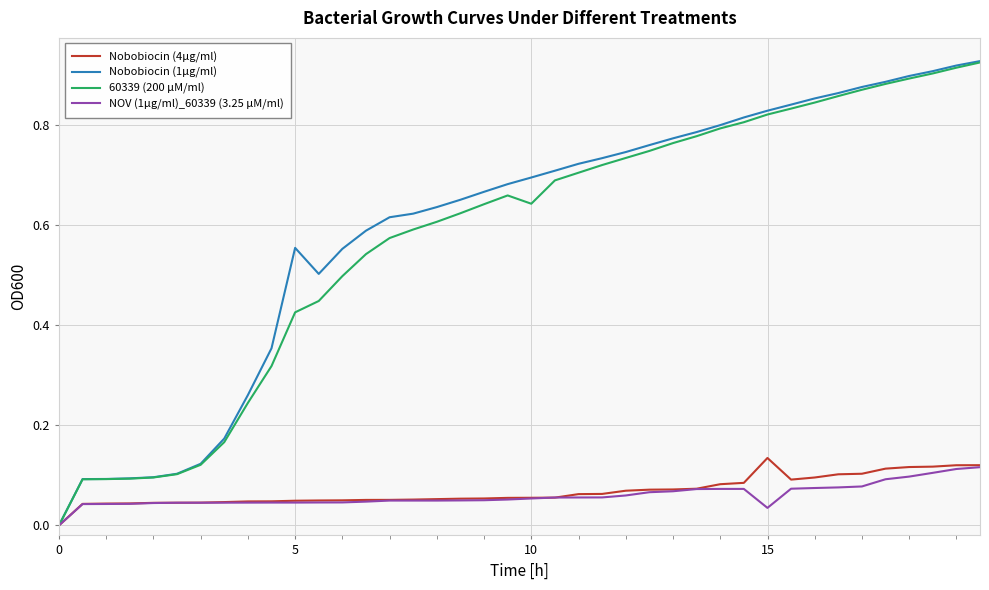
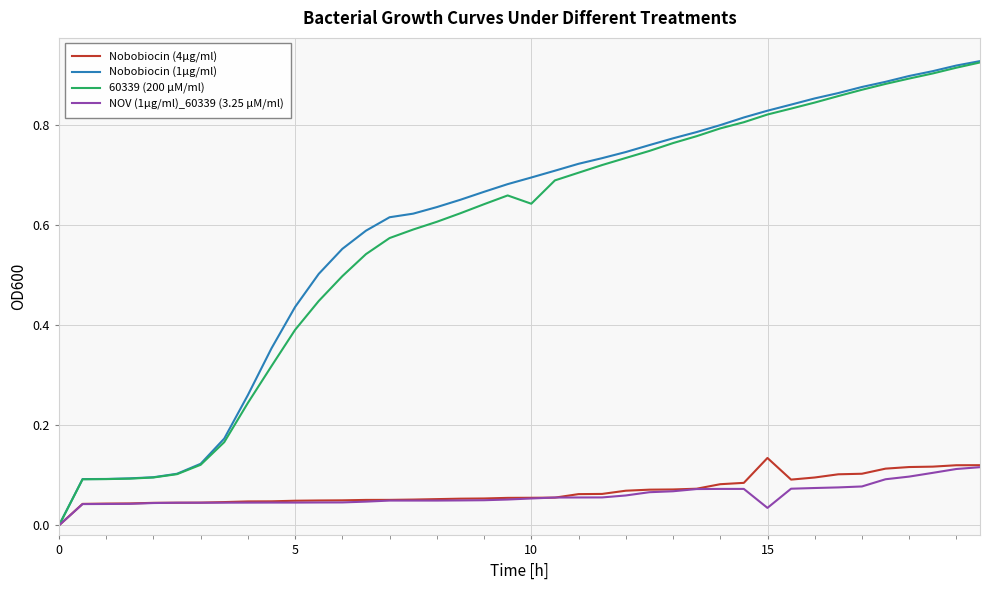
  {
    "Nobobiocin (4µg/ml)": {
      "15": 0.13
    },
    "Nobobiocin (1µg/ml)": {
-     "5": 0.55,
+     "5": 0.44,
      "10": 0.70,
      "15": 0.83
    },
    "60339 (200 µM/ml)": {
-     "5": 0.43,
+     "5": 0.39,
      "10": 0.64,
      "15": 0.82
    },
    "NOV (1µg/ml)_60339 (3.25 µM/ml)": {
      "15": 0.04
    }
  }
